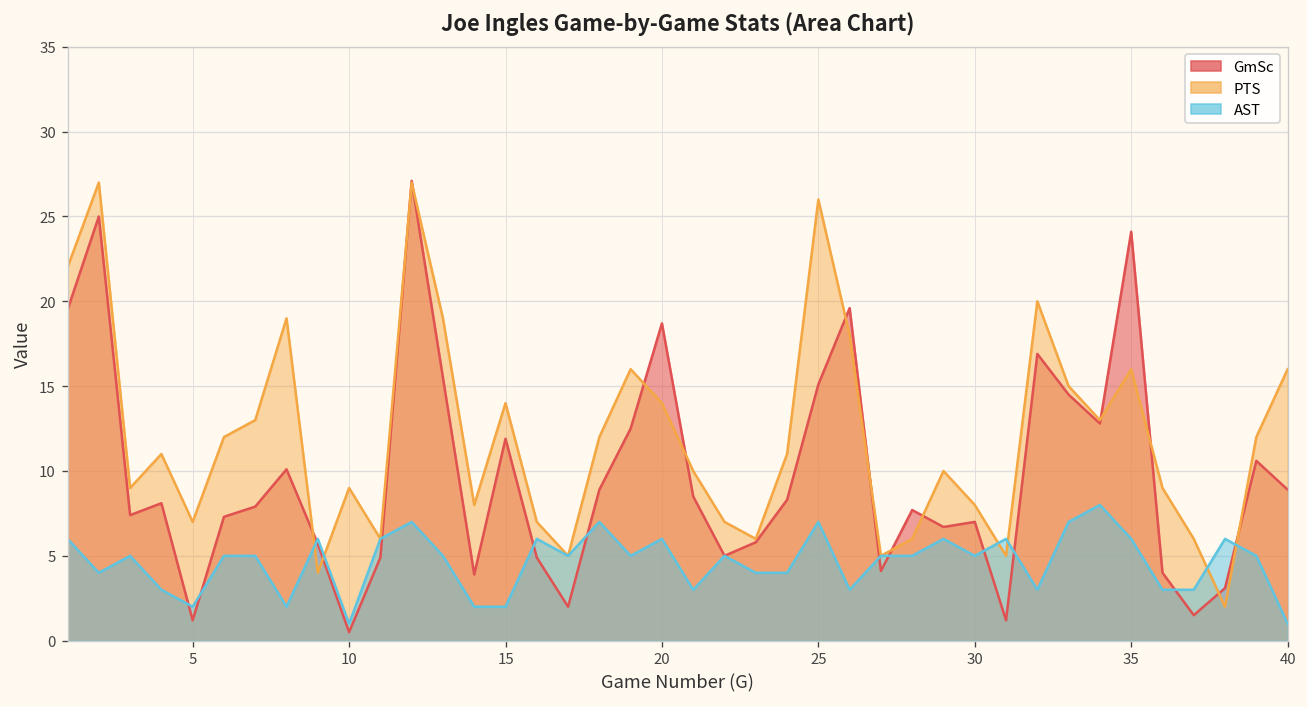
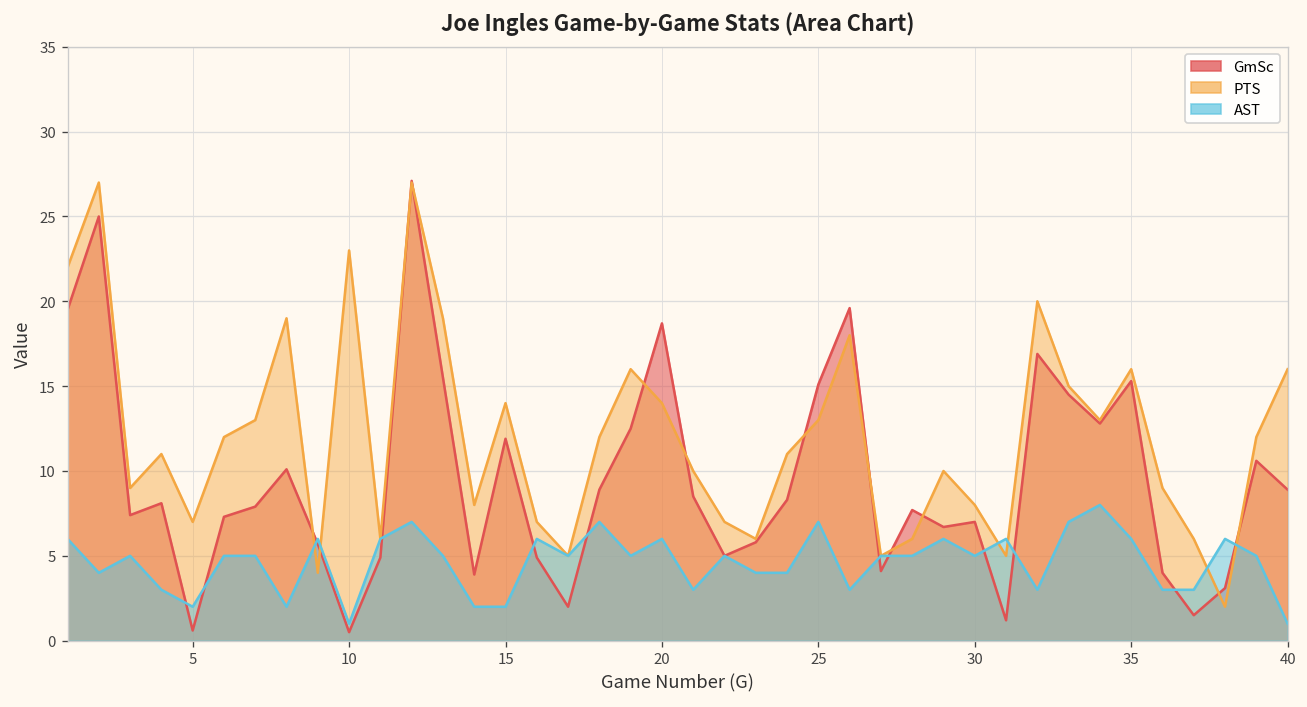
  {
    "GmSc": {
-     "5": 1.2,
+     "5": 0.6,
      "10": 0.5,
      "15": 11.9,
      "20": 18.7,
      "25": 15.1,
      "30": 7.0,
-     "35": 24.1,
+     "35": 15.3,
      "40": 8.9
    },
    "PTS": {
      "5": 7,
-     "10": 9,
+     "10": 23,
      "15": 14,
      "20": 14,
-     "25": 26,
+     "25": 13,
      "30": 8,
      "35": 16,
      "40": 16
    },
    "AST": {
      "5": 2.0,
      "10": 1.0,
      "15": 2.0,
      "20": 6.0,
      "25": 7.0,
      "30": 5.0,
      "35": 6.0,
      "40": 1.0
    }
  }
